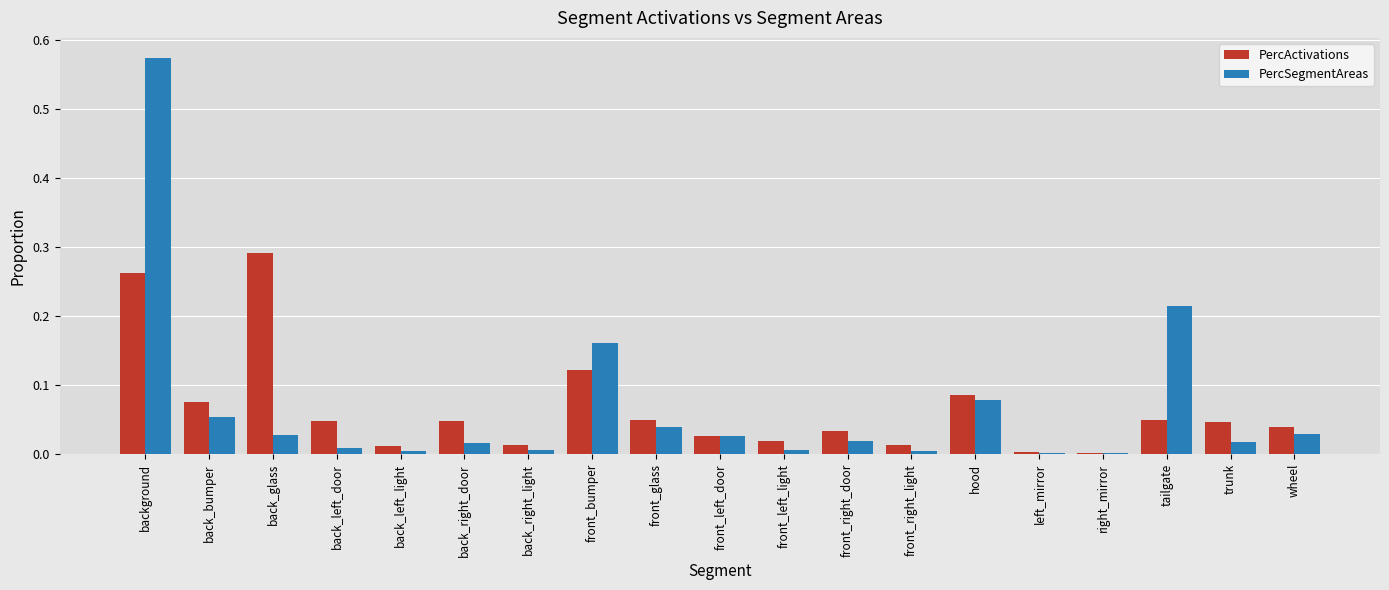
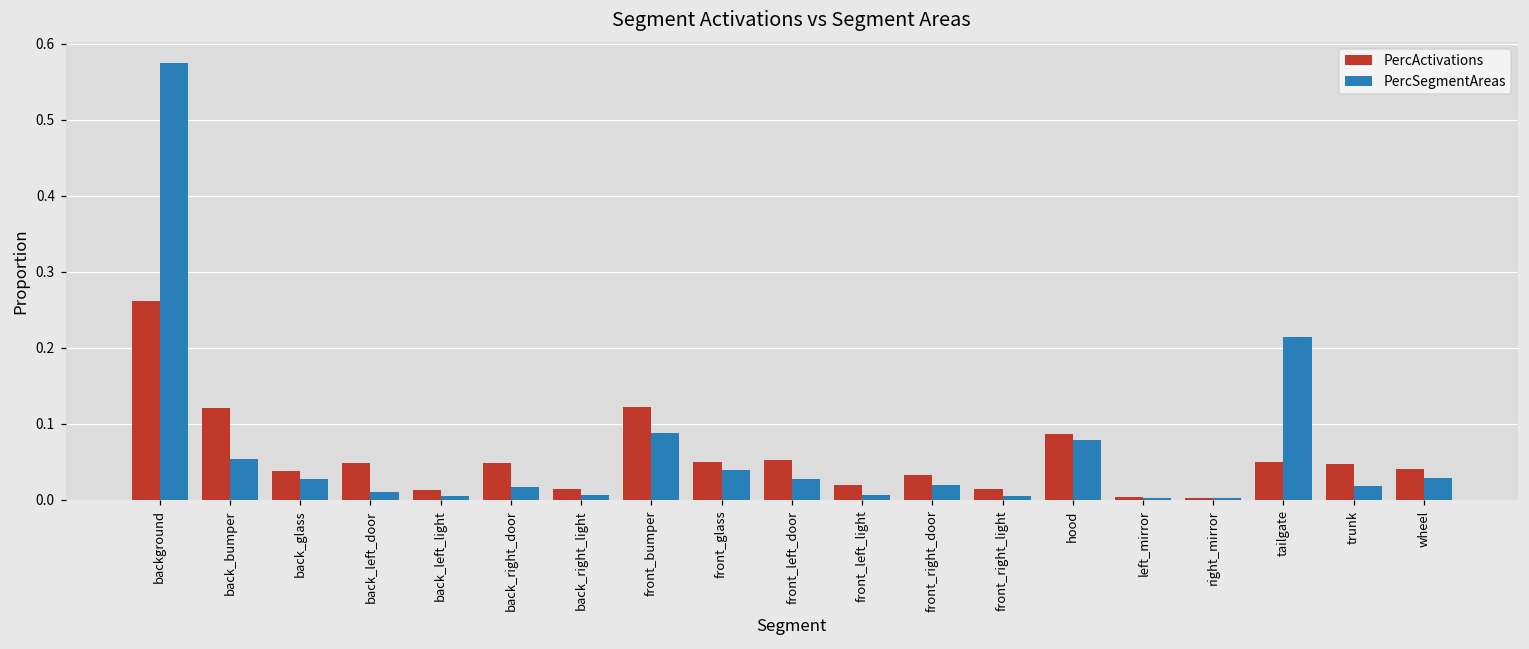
  {
    "PercActivations": {
      "background": 0.26,
-     "back_bumper": 0.08,
-     "back_glass": 0.29,
+     "back_bumper": 0.12,
+     "back_glass": 0.04,
      "back_left_door": 0.05,
      "back_left_light": 0.01,
      "back_right_door": 0.05,
      "back_right_light": 0.01,
      "front_bumper": 0.12,
      "front_glass": 0.05,
-     "front_left_door": 0.03,
+     "front_left_door": 0.05,
      "front_left_light": 0.02,
      "front_right_door": 0.03,
      "front_right_light": 0.01,
      "hood": 0.09,
      "tailgate": 0.05,
      "trunk": 0.05,
      "wheel": 0.04
    },
    "PercSegmentAreas": {
      "background": 0.57,
      "back_bumper": 0.05,
      "back_glass": 0.03,
      "back_left_door": 0.01,
      "back_left_light": 0.01,
      "back_right_door": 0.02,
      "back_right_light": 0.01,
-     "front_bumper": 0.16,
+     "front_bumper": 0.09,
      "front_glass": 0.04,
      "front_left_door": 0.03,
      "front_left_light": 0.01,
      "front_right_door": 0.02,
      "front_right_light": 0.01,
      "hood": 0.08,
      "tailgate": 0.21,
      "trunk": 0.02,
      "wheel": 0.03
    }
  }
